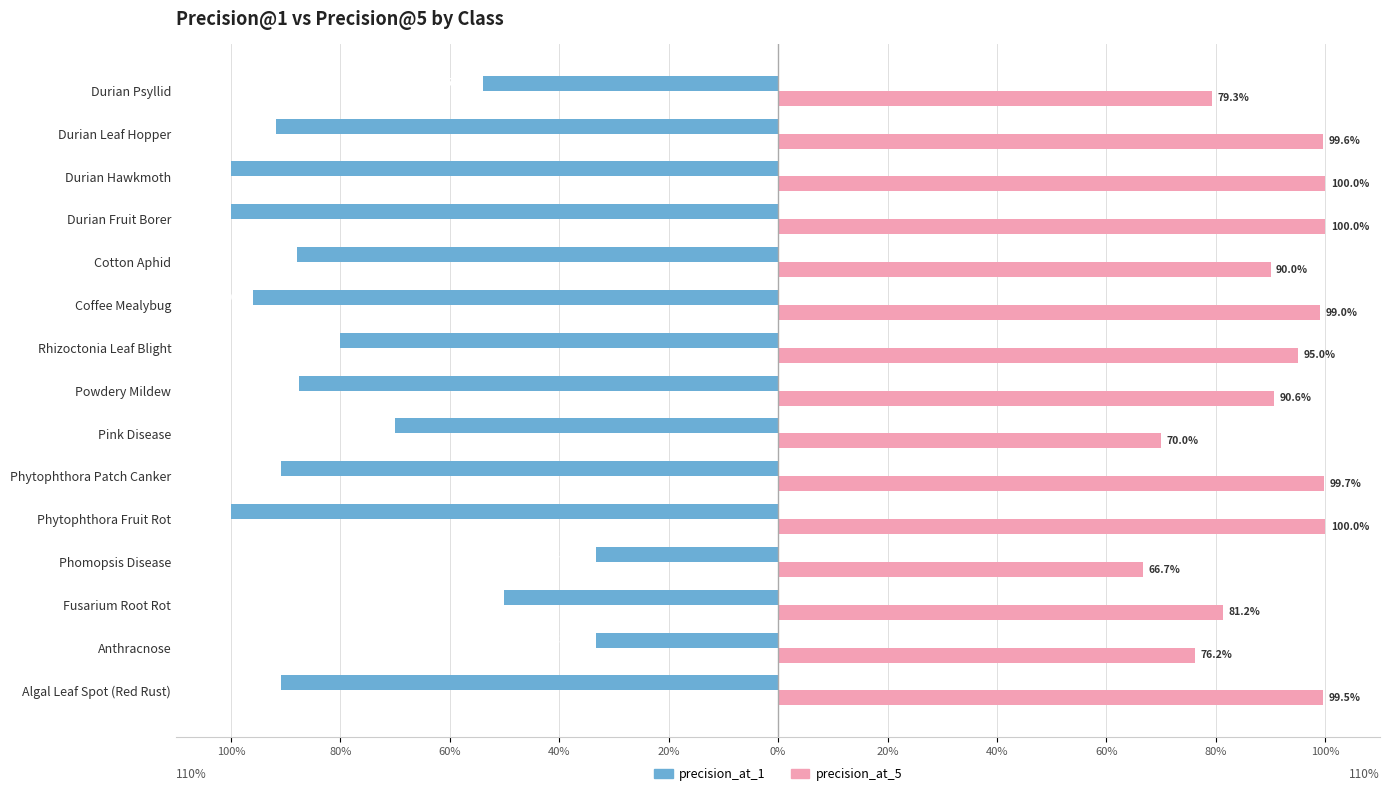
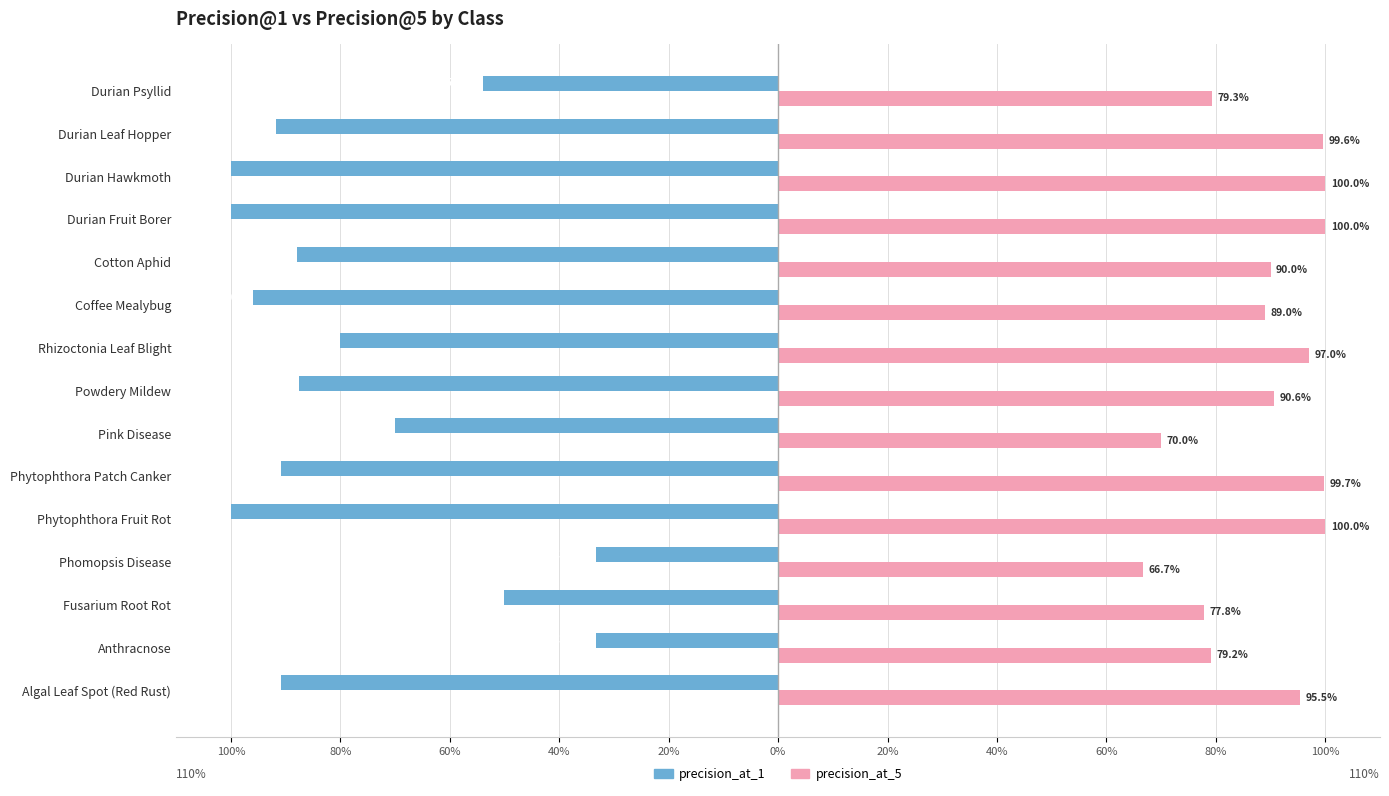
  {
    "precision_at_5": {
      "Durian Psyllid": "79.3%",
      "Durian Leaf Hopper": "99.6%",
      "Durian Hawkmoth": "100.0%",
      "Durian Fruit Borer": "100.0%",
      "Cotton Aphid": "90.0%",
-     "Coffee Mealybug": "99.0%",
-     "Rhizoctonia Leaf Blight": "95.0%",
+     "Coffee Mealybug": "89.0%",
+     "Rhizoctonia Leaf Blight": "97.0%",
      "Powdery Mildew": "90.6%",
      "Pink Disease": "70.0%",
      "Phytophthora Patch Canker": "99.7%",
      "Phytophthora Fruit Rot": "100.0%",
      "Phomopsis Disease": "66.7%",
-     "Fusarium Root Rot": "81.2%",
-     "Anthracnose": "76.2%",
-     "Algal Leaf Spot (Red Rust)": "99.5%"
+     "Fusarium Root Rot": "77.8%",
+     "Anthracnose": "79.2%",
+     "Algal Leaf Spot (Red Rust)": "95.5%"
    }
  }
